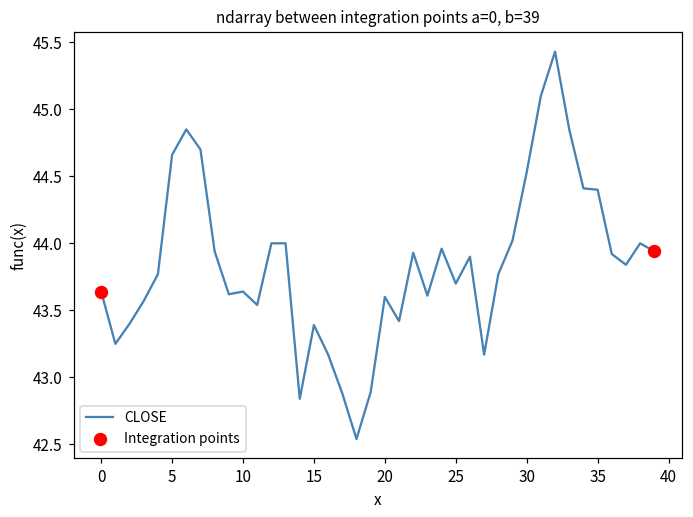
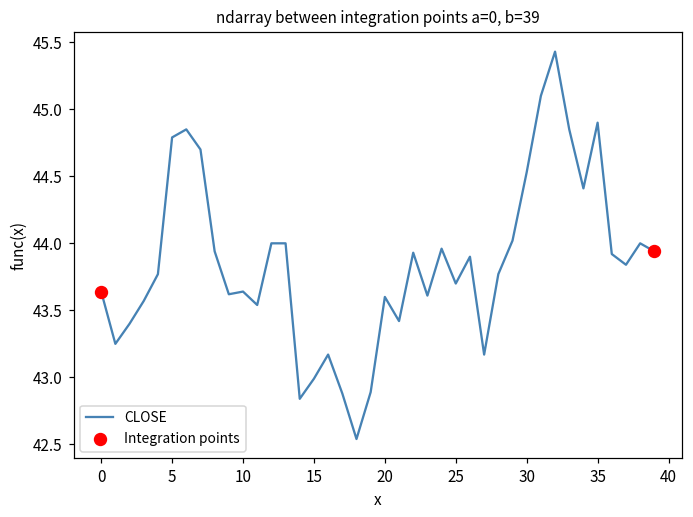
  {
    "CLOSE": {
-     "5": 44.66,
+     "5": 44.79,
      "10": 43.64,
-     "15": 43.39,
+     "15": 42.99,
      "20": 43.60,
      "25": 43.70,
      "30": 44.53,
-     "35": 44.4
+     "35": 44.9
    }
  }
